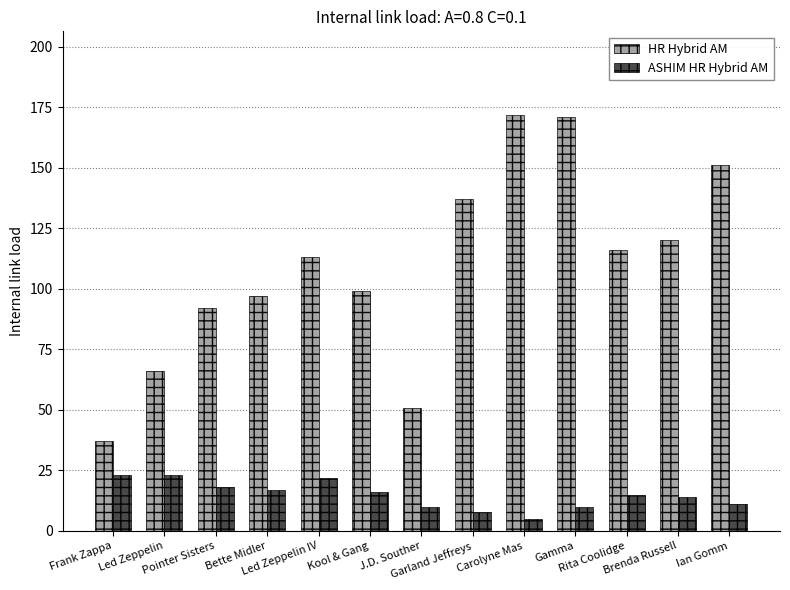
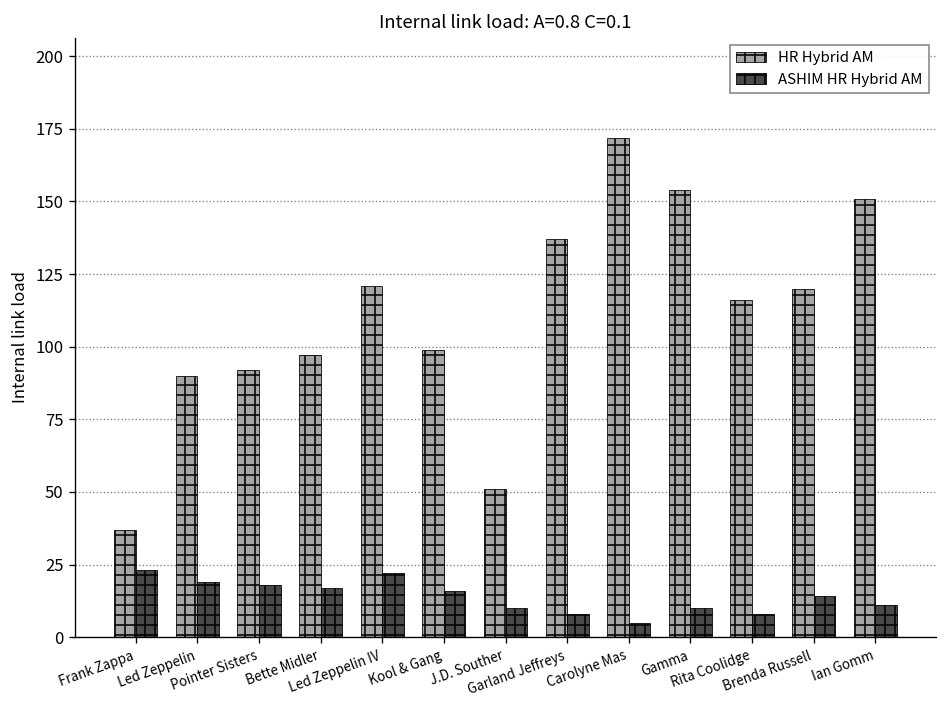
  {
    "HR Hybrid AM": {
      "Frank Zappa": 37,
-     "Led Zeppelin": 66,
+     "Led Zeppelin": 90,
      "Pointer Sisters": 92,
      "Bette Midler": 97,
-     "Led Zeppelin IV": 113,
+     "Led Zeppelin IV": 121,
      "Kool & Gang": 99,
      "J.D. Souther": 51,
      "Garland Jeffreys": 137,
      "Carolyne Mas": 172,
-     "Gamma": 171,
+     "Gamma": 154,
      "Rita Coolidge": 116,
      "Brenda Russell": 120,
      "Ian Gomm": 151
    },
    "ASHIM HR Hybrid AM": {
      "Frank Zappa": 23,
-     "Led Zeppelin": 23,
+     "Led Zeppelin": 19,
      "Pointer Sisters": 18,
      "Bette Midler": 17,
      "Led Zeppelin IV": 22,
      "Kool & Gang": 16,
      "J.D. Souther": 10,
      "Garland Jeffreys": 8,
      "Carolyne Mas": 5,
      "Gamma": 10,
-     "Rita Coolidge": 15,
+     "Rita Coolidge": 8,
      "Brenda Russell": 14,
      "Ian Gomm": 11
    }
  }
